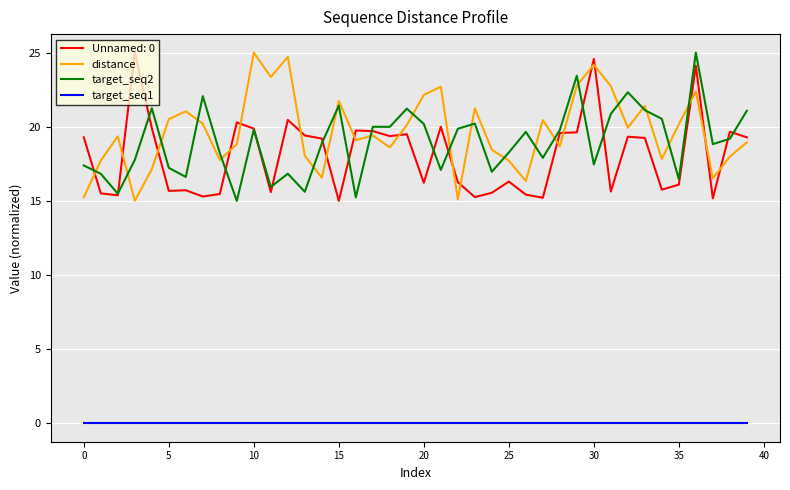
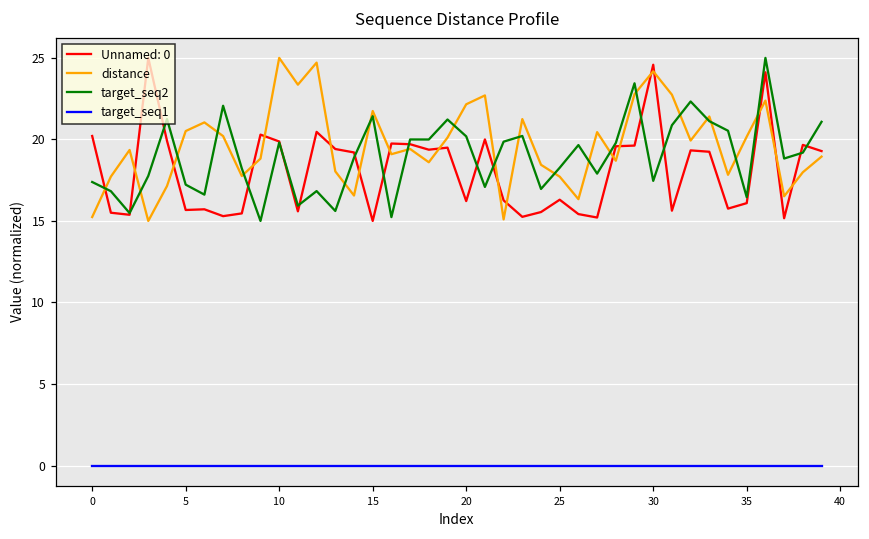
  {
    "Unnamed: 0": {
-     "0": 19.3,
+     "0": 20.2,
      "5": 15.7,
      "15": 15.0,
      "20": 16.2,
      "25": 16.3,
      "30": 24.6,
      "35": 16.1
    },
    "distance": {
      "0": 15.2,
      "5": 20.5,
      "10": 25.0,
      "15": 21.7,
      "20": 22.2,
      "25": 17.7,
      "30": 24.2,
      "35": 20.2
    },
    "target_seq2": {
      "0": 17.4,
      "5": 17.2,
      "15": 21.4,
      "20": 20.2,
      "25": 18.3,
      "30": 17.5,
      "35": 16.5
    },
    "target_seq1": {
      "0": 0.0,
      "5": 0.0,
      "10": 0.0,
      "15": 0.0,
      "20": 0.0,
      "25": 0.0,
      "30": 0.0,
      "35": 0.0
    }
  }
